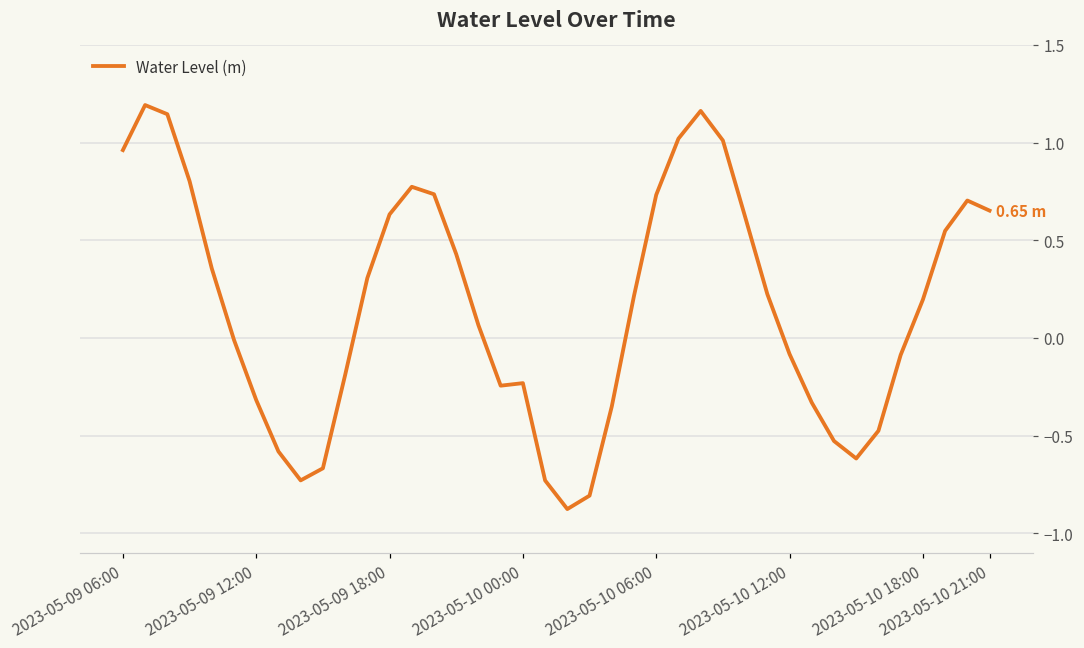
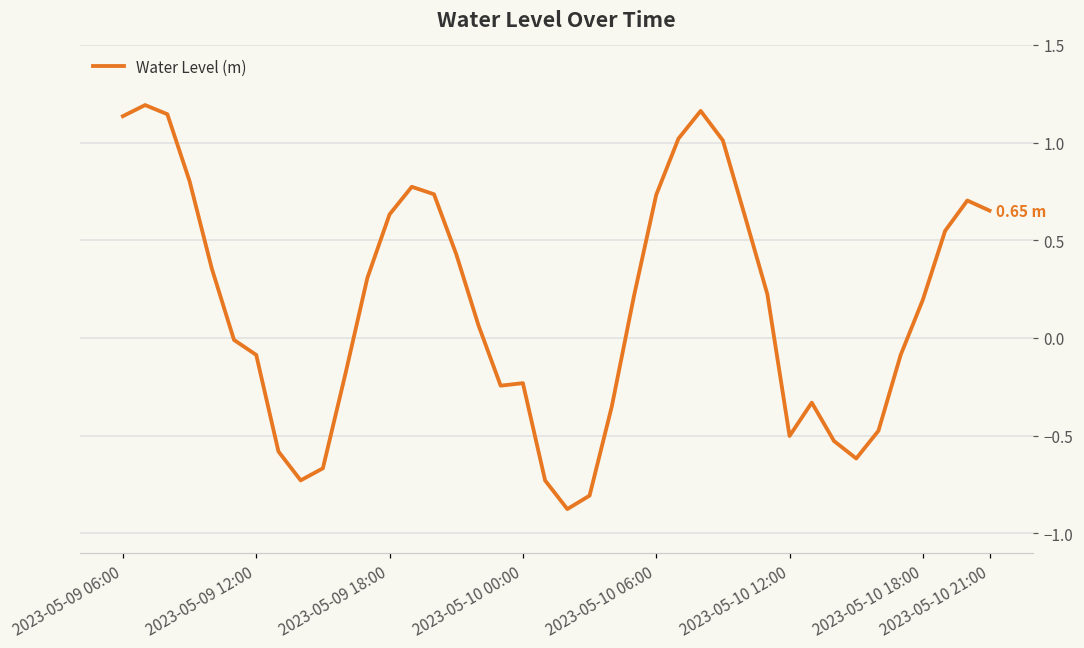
  {
-   "2023-05-09 06:00": 0.96,
-   "2023-05-09 12:00": -0.32,
+   "2023-05-09 06:00": 1.13,
+   "2023-05-09 12:00": -0.09,
    "2023-05-09 18:00": 0.63,
    "2023-05-10 00:00": -0.23,
    "2023-05-10 06:00": 0.73,
-   "2023-05-10 12:00": -0.08,
+   "2023-05-10 12:00": -0.50,
    "2023-05-10 18:00": 0.20
  }
